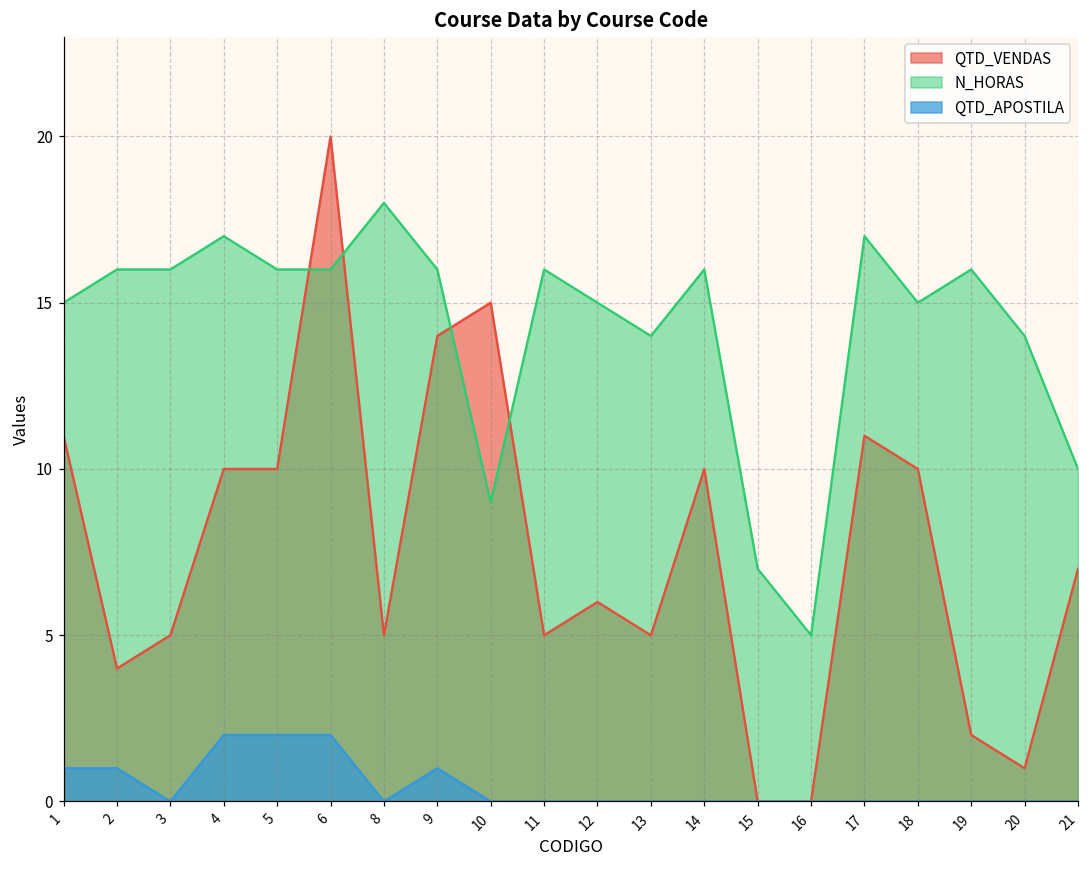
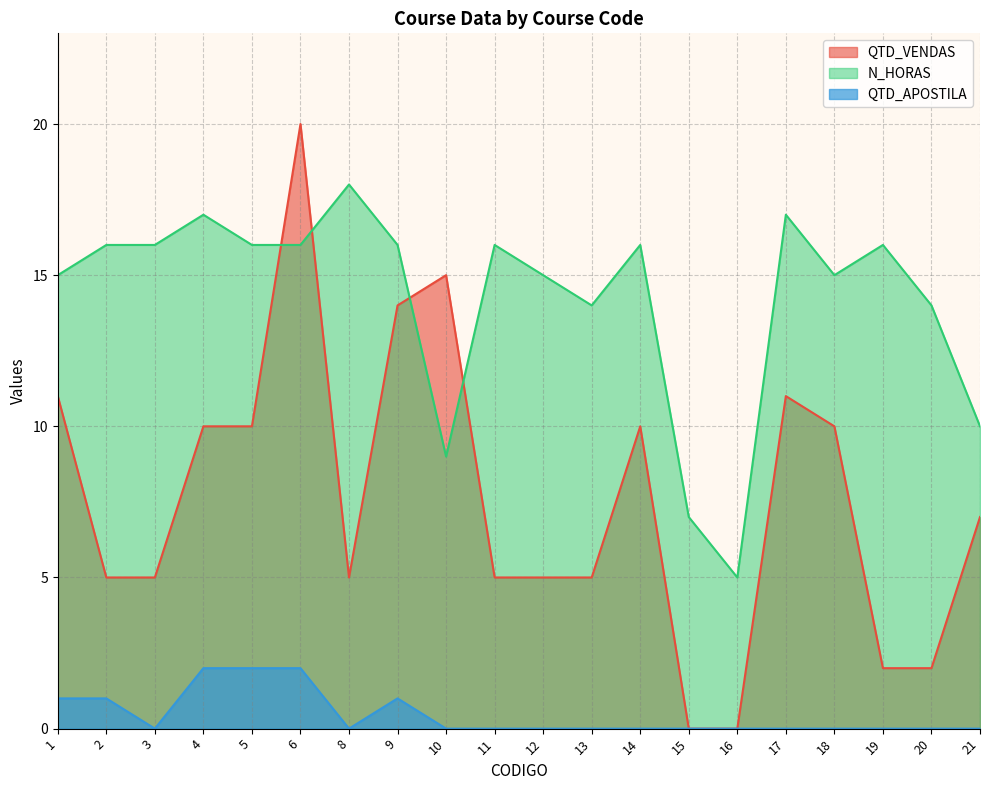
  {
    "QTD_VENDAS": {
      "1": 11,
-     "2": 4,
+     "2": 5,
      "3": 5,
      "4": 10,
      "5": 10,
      "6": 20,
      "8": 5,
      "9": 14,
      "10": 15,
      "11": 5,
-     "12": 6,
+     "12": 5,
      "13": 5,
      "14": 10,
      "17": 11,
      "18": 10,
      "19": 2,
-     "20": 1,
+     "20": 2,
      "21": 7
    },
    "N_HORAS": {
      "1": 15,
      "2": 16,
      "3": 16,
      "4": 17,
      "5": 16,
      "6": 16,
      "8": 18,
      "9": 16,
      "10": 9,
      "11": 16,
      "12": 15,
      "13": 14,
      "14": 16,
      "15": 7,
      "16": 5,
      "17": 17,
      "18": 15,
      "19": 16,
      "20": 14,
      "21": 10
    },
    "QTD_APOSTILA": {
      "1": 1,
      "2": 1,
      "3": 0,
      "4": 2,
      "5": 2,
      "6": 2,
      "8": 0,
      "9": 1,
      "10": 0,
      "11": 0,
      "12": 0,
      "13": 0,
      "14": 0,
      "17": 0,
      "18": 0,
      "19": 0,
      "20": 0,
      "21": 0
    }
  }
